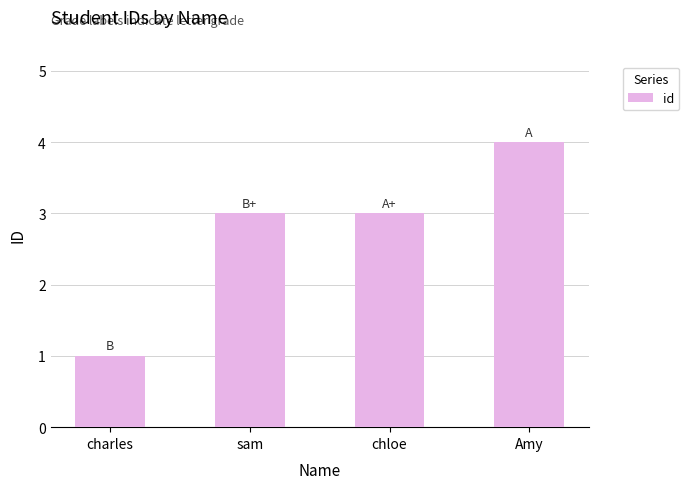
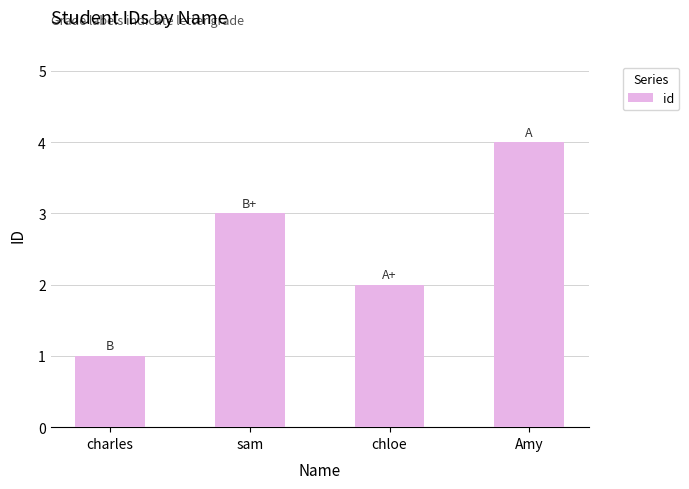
  {
    "charles": 1,
    "sam": 3,
-   "chloe": 3,
+   "chloe": 2,
    "Amy": 4
  }
